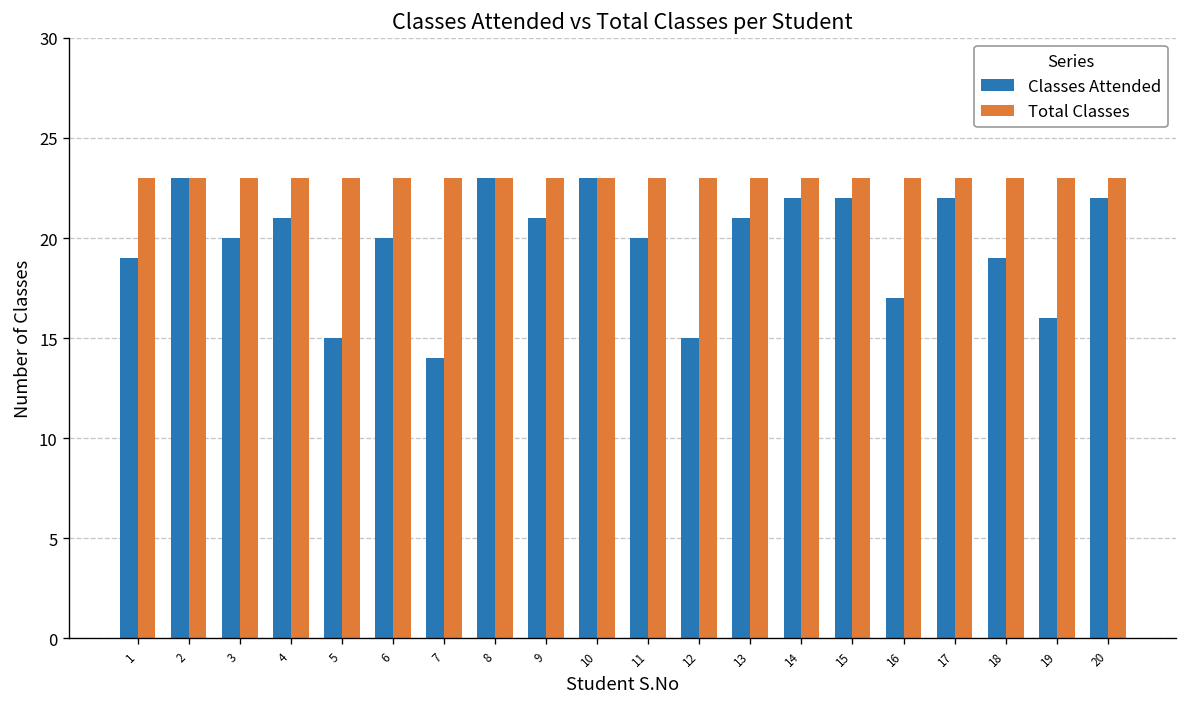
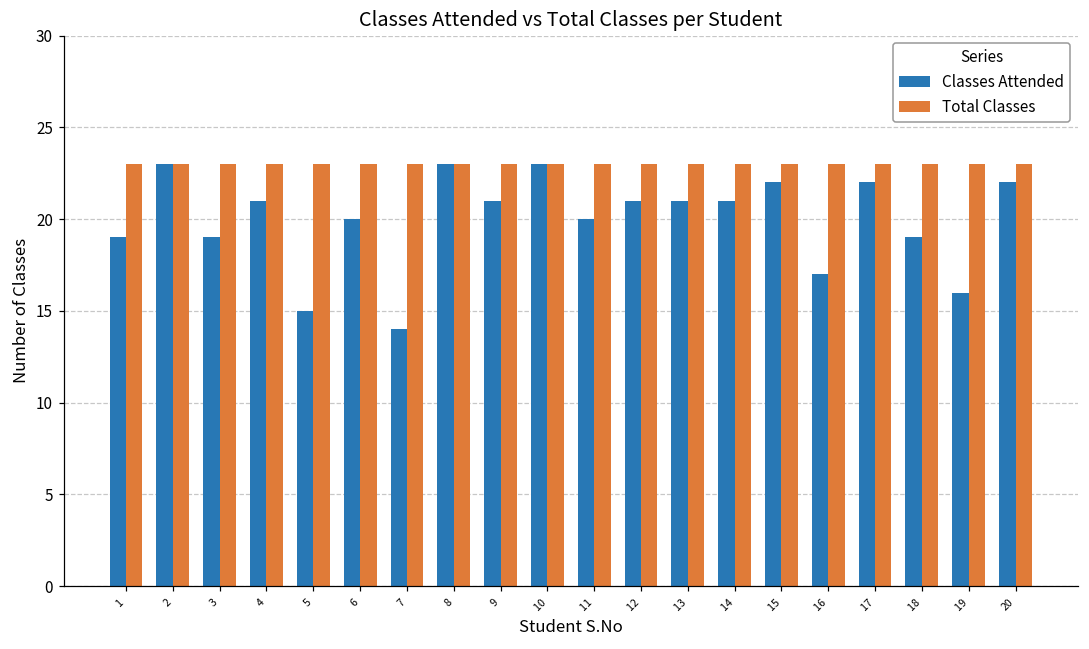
  {
    "Classes Attended": {
      "1": 19,
      "2": 23,
-     "3": 20,
+     "3": 19,
      "4": 21,
      "5": 15,
      "6": 20,
      "7": 14,
      "8": 23,
      "9": 21,
      "10": 23,
      "11": 20,
-     "12": 15,
+     "12": 21,
      "13": 21,
-     "14": 22,
+     "14": 21,
      "15": 22,
      "16": 17,
      "17": 22,
      "18": 19,
      "19": 16,
      "20": 22
    },
    "Total Classes": {
      "1": 23,
      "2": 23,
      "3": 23,
      "4": 23,
      "5": 23,
      "6": 23,
      "7": 23,
      "8": 23,
      "9": 23,
      "10": 23,
      "11": 23,
      "12": 23,
      "13": 23,
      "14": 23,
      "15": 23,
      "16": 23,
      "17": 23,
      "18": 23,
      "19": 23,
      "20": 23
    }
  }
